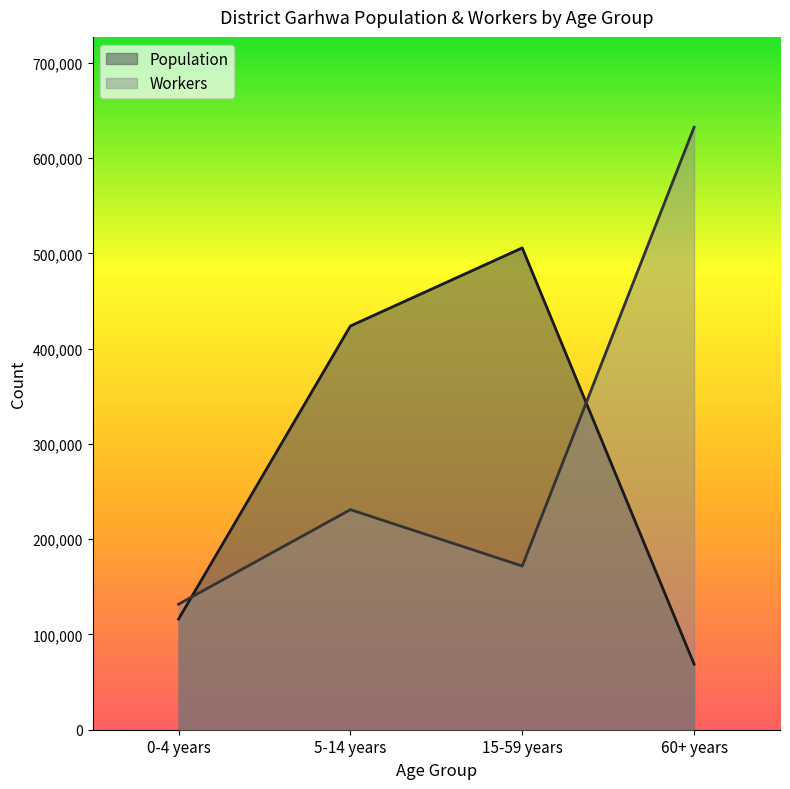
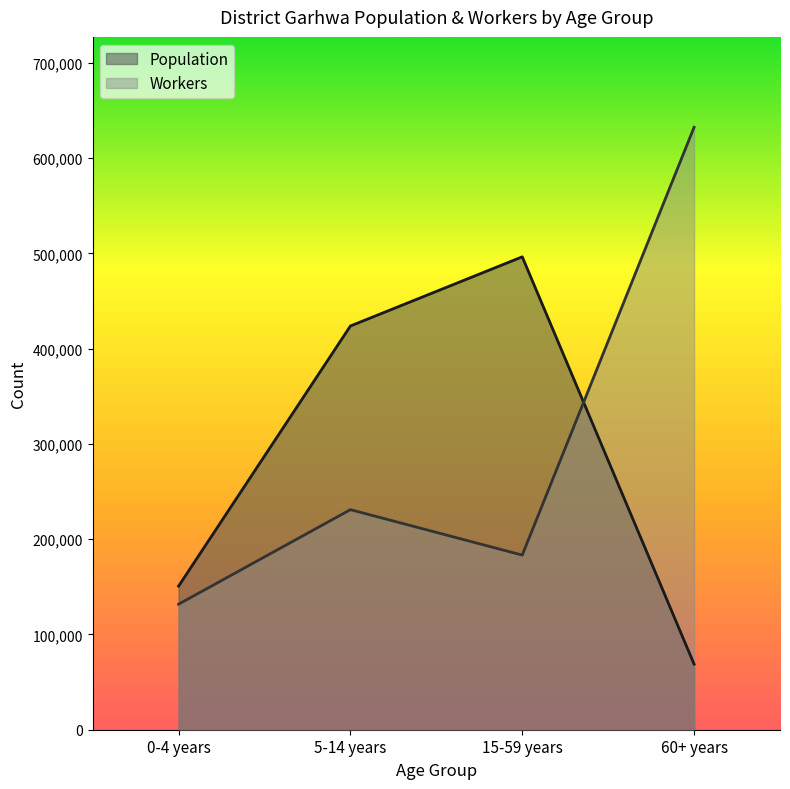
  {
    "Population": {
-     "0-4 years": "120,000",
+     "0-4 years": "150,000",
      "5-14 years": "420,000",
-     "15-59 years": "510,000",
+     "15-59 years": "500,000",
      "60+ years": "70,000"
    },
    "Workers": {
      "0-4 years": "130,000",
      "5-14 years": "230,000",
-     "15-59 years": "170,000",
+     "15-59 years": "180,000",
      "60+ years": "630,000"
    }
  }
